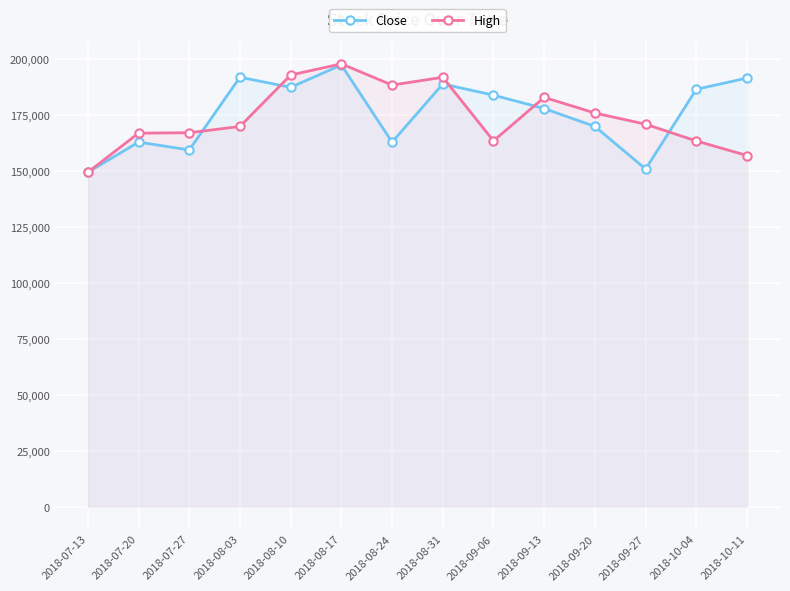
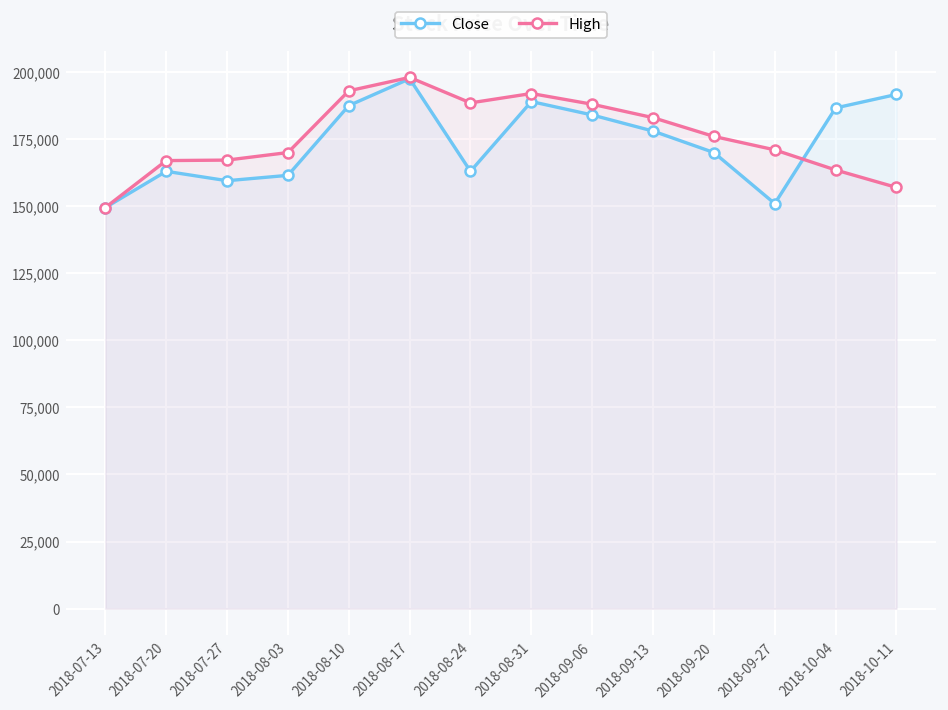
  {
    "Close": {
      "2018-07-20": "163,000",
      "2018-07-27": "160,000",
-     "2018-08-03": "192,000",
+     "2018-08-03": "162,000",
      "2018-08-10": "188,000",
      "2018-08-24": "163,000",
      "2018-08-31": "189,000",
      "2018-09-06": "184,000",
      "2018-09-13": "178,000",
      "2018-09-20": "170,000",
      "2018-09-27": "151,000",
      "2018-10-04": "187,000",
      "2018-10-11": "192,000"
    },
    "High": {
      "2018-07-20": "167,000",
      "2018-07-27": "167,000",
      "2018-08-03": "170,000",
      "2018-08-10": "193,000",
      "2018-08-24": "189,000",
      "2018-08-31": "192,000",
-     "2018-09-06": "164,000",
+     "2018-09-06": "188,000",
      "2018-09-13": "183,000",
      "2018-09-20": "176,000",
      "2018-09-27": "171,000",
      "2018-10-04": "164,000",
      "2018-10-11": "157,000"
    }
  }
